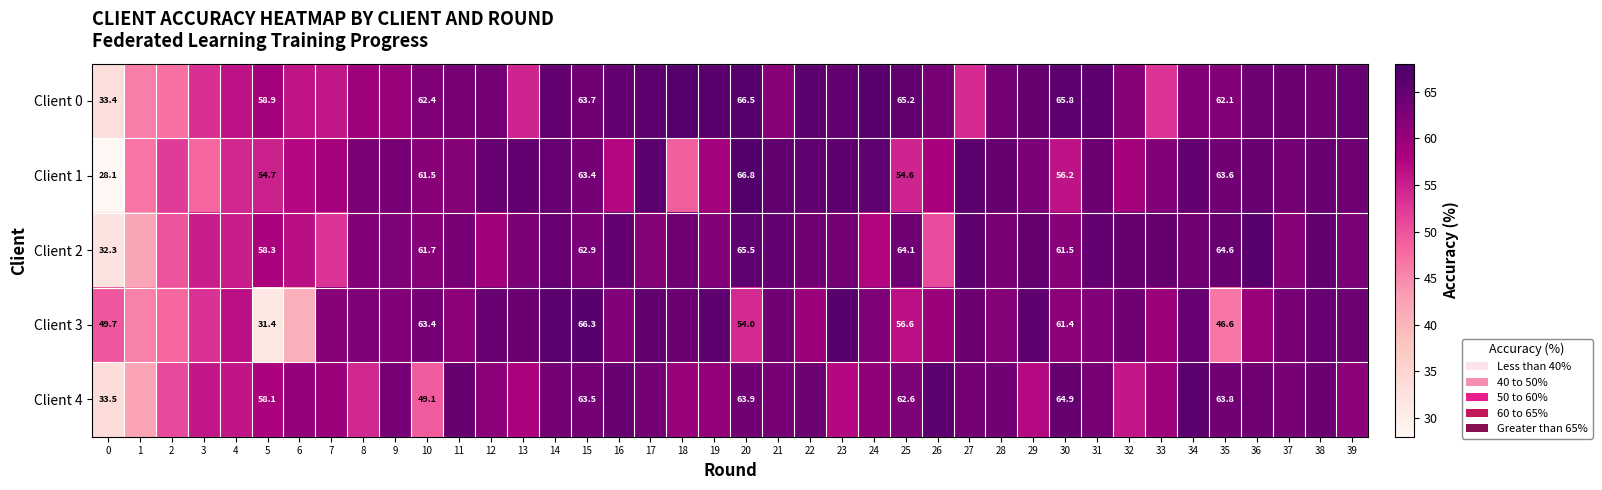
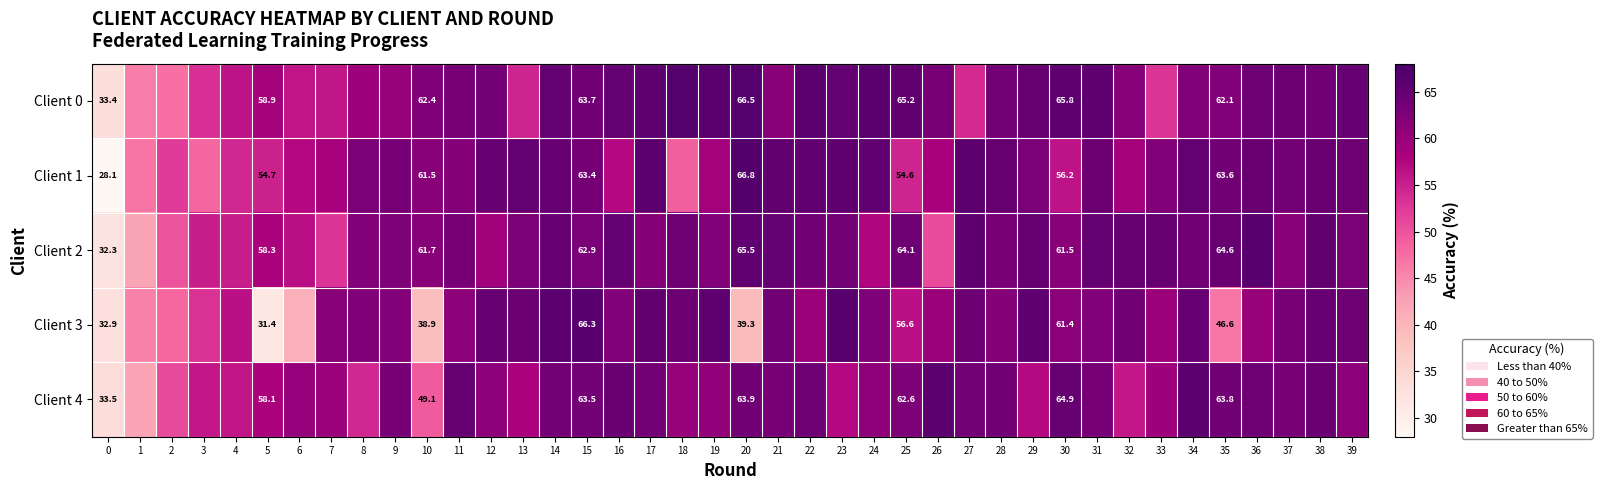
  {
    "Client 0": {
      "0": 33.4,
      "5": 58.9,
      "10": 62.4,
      "15": 63.7,
      "20": 66.5,
      "25": 65.2,
      "30": 65.8,
      "35": 62.1
    },
    "Client 1": {
      "0": 28.1,
      "5": 54.7,
      "10": 61.5,
      "15": 63.4,
      "20": 66.8,
      "25": 54.6,
      "30": 56.2,
      "35": 63.6
    },
    "Client 2": {
      "0": 32.3,
      "5": 58.3,
      "10": 61.7,
      "15": 62.9,
      "20": 65.5,
      "25": 64.1,
      "30": 61.5,
      "35": 64.6
    },
    "Client 3": {
-     "0": 49.7,
+     "0": 32.9,
      "5": 31.4,
-     "10": 63.4,
+     "10": 38.9,
      "15": 66.3,
-     "20": 54.0,
+     "20": 39.3,
      "25": 56.6,
      "30": 61.4,
      "35": 46.6
    },
    "Client 4": {
      "0": 33.5,
      "5": 58.1,
      "10": 49.1,
      "15": 63.5,
      "20": 63.9,
      "25": 62.6,
      "30": 64.9,
      "35": 63.8
    }
  }
